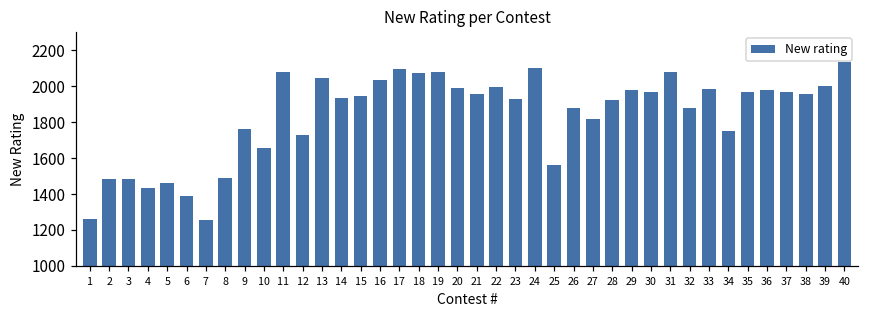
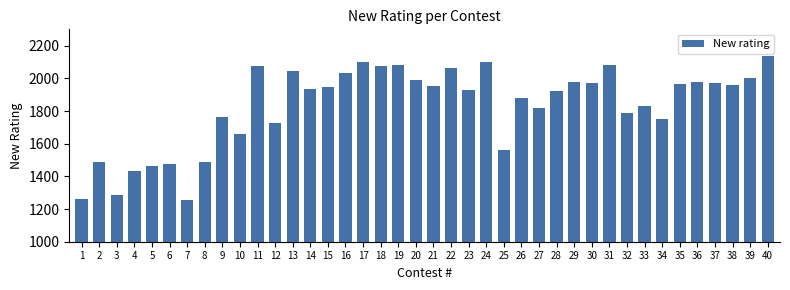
  {
    "1": 1260,
    "2": 1490,
-   "3": 1480,
+   "3": 1290,
    "4": 1430,
    "5": 1460,
-   "6": 1390,
+   "6": 1470,
    "7": 1260,
    "8": 1490,
    "9": 1760,
    "10": 1660,
    "11": 2080,
    "12": 1730,
    "13": 2050,
    "14": 1940,
    "15": 1940,
    "16": 2030,
    "17": 2100,
    "18": 2080,
    "19": 2080,
    "20": 1990,
    "21": 1960,
-   "22": 2000,
+   "22": 2060,
    "23": 1930,
    "24": 2100,
    "25": 1560,
    "26": 1880,
    "27": 1820,
    "28": 1920,
    "29": 1980,
    "30": 1970,
    "31": 2080,
-   "32": 1880,
-   "33": 1980,
+   "32": 1790,
+   "33": 1830,
    "34": 1750,
    "35": 1970,
    "36": 1980,
    "37": 1970,
    "38": 1960,
    "39": 2000,
    "40": 2130
  }
